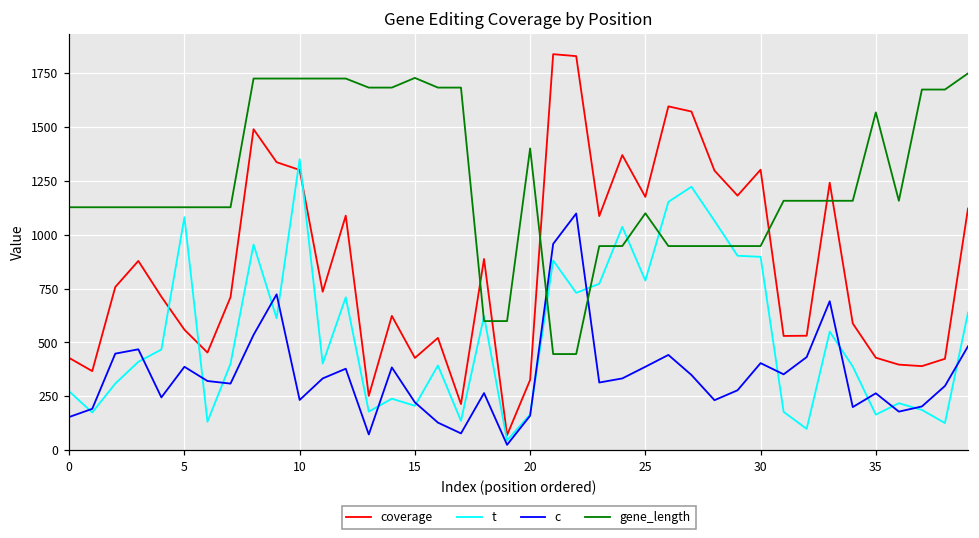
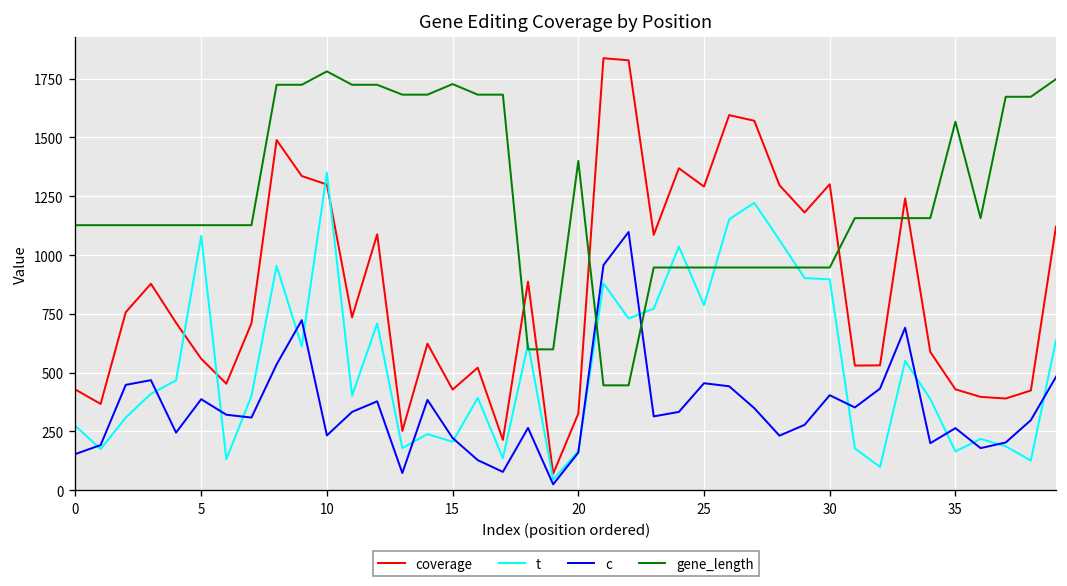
  {
    "coverage": {
      "0": 430,
      "5": 560,
      "10": 1300,
      "15": 430,
      "20": 330,
-     "25": 1180,
+     "25": 1290,
      "30": 1300,
      "35": 430
    },
    "t": {
      "0": 270,
      "5": 1080,
      "10": 1350,
      "15": 210,
      "25": 790,
      "30": 900,
      "35": 170
    },
    "c": {
      "0": 150,
      "5": 390,
      "10": 230,
      "15": 220,
-     "25": 390,
+     "25": 460,
      "30": 400,
      "35": 260
    },
    "gene_length": {
      "0": 1130,
      "5": 1130,
-     "10": 1720,
+     "10": 1780,
      "15": 1730,
      "20": 1400,
-     "25": 1100,
+     "25": 950,
      "30": 950,
      "35": 1570
    }
  }
